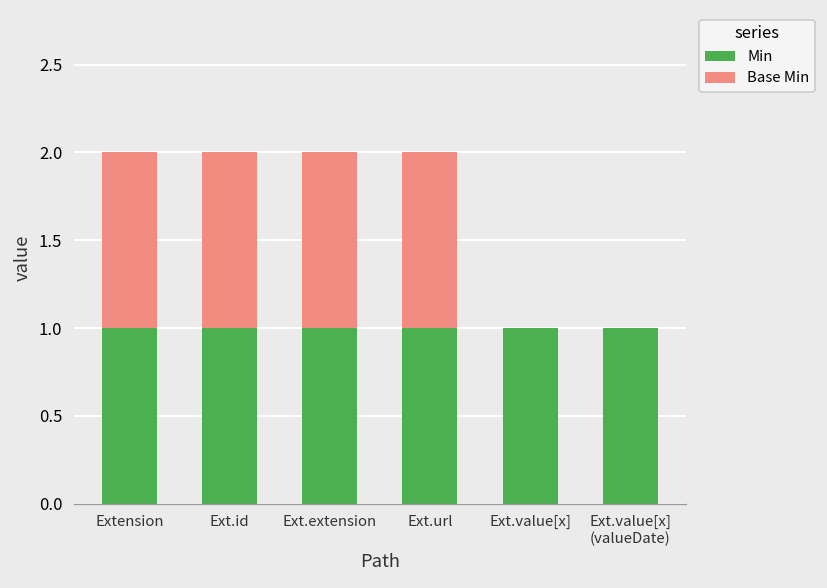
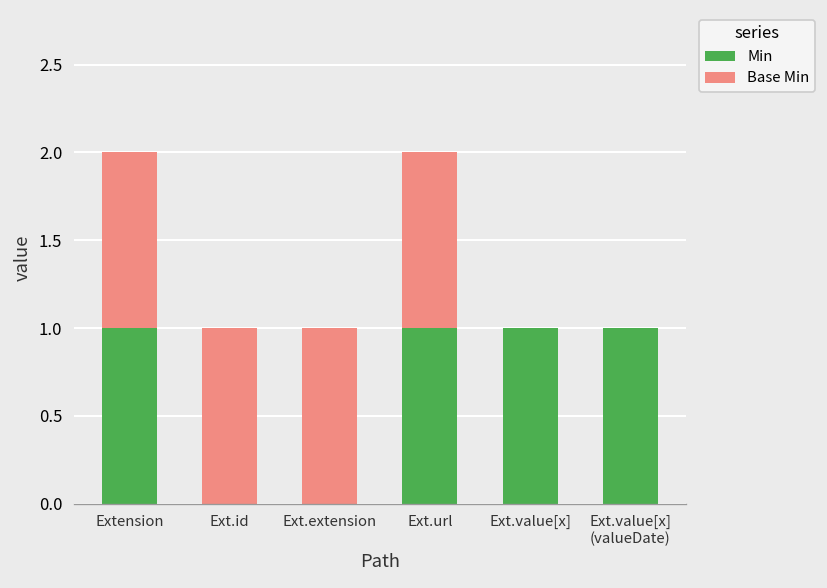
  {
    "Min": {
      "Extension": 1,
-     "Ext.id": 1,
-     "Ext.extension": 1,
+     "Ext.id": 0,
+     "Ext.extension": 0,
      "Ext.url": 1,
      "Ext.value[x]": 1,
      "Ext.value[x] (valueDate)": 1
    },
    "Base Min": {
      "Extension": 1,
      "Ext.id": 1,
      "Ext.extension": 1,
      "Ext.url": 1,
      "Ext.value[x]": 0,
      "Ext.value[x] (valueDate)": 0
    }
  }
